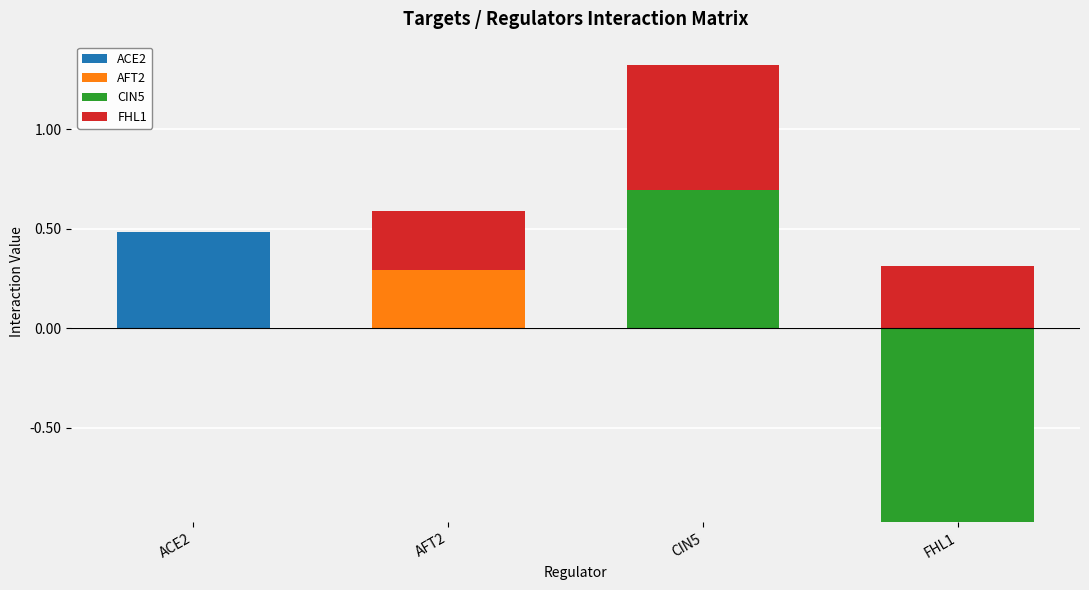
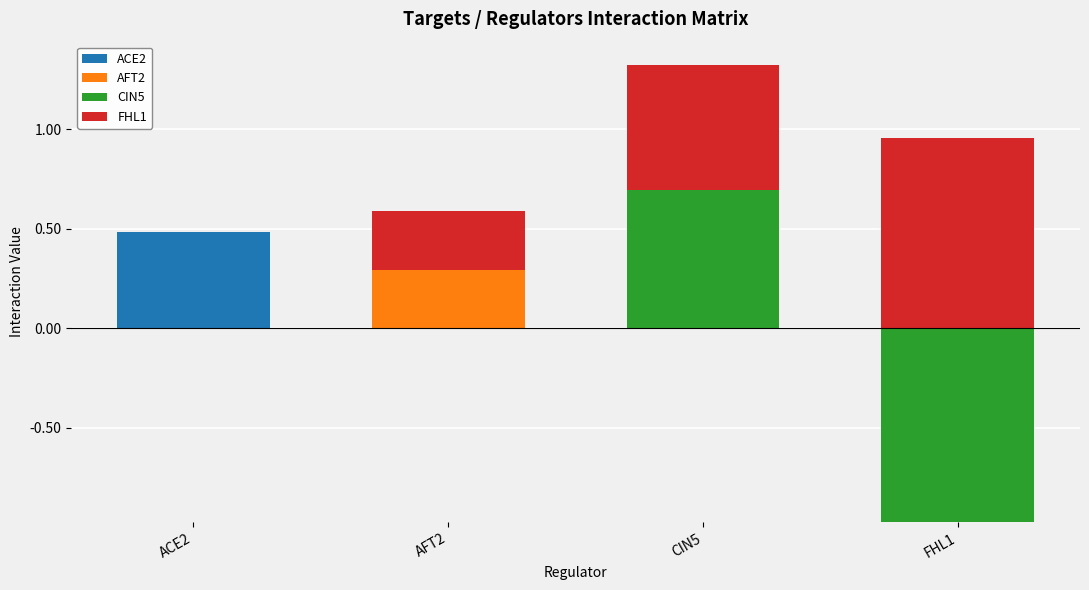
  {
    "FHL1": {
      "ACE2": 0.00,
      "AFT2": 0.30,
      "CIN5": 0.63,
-     "FHL1": 0.31
+     "FHL1": 0.95
    }
  }
